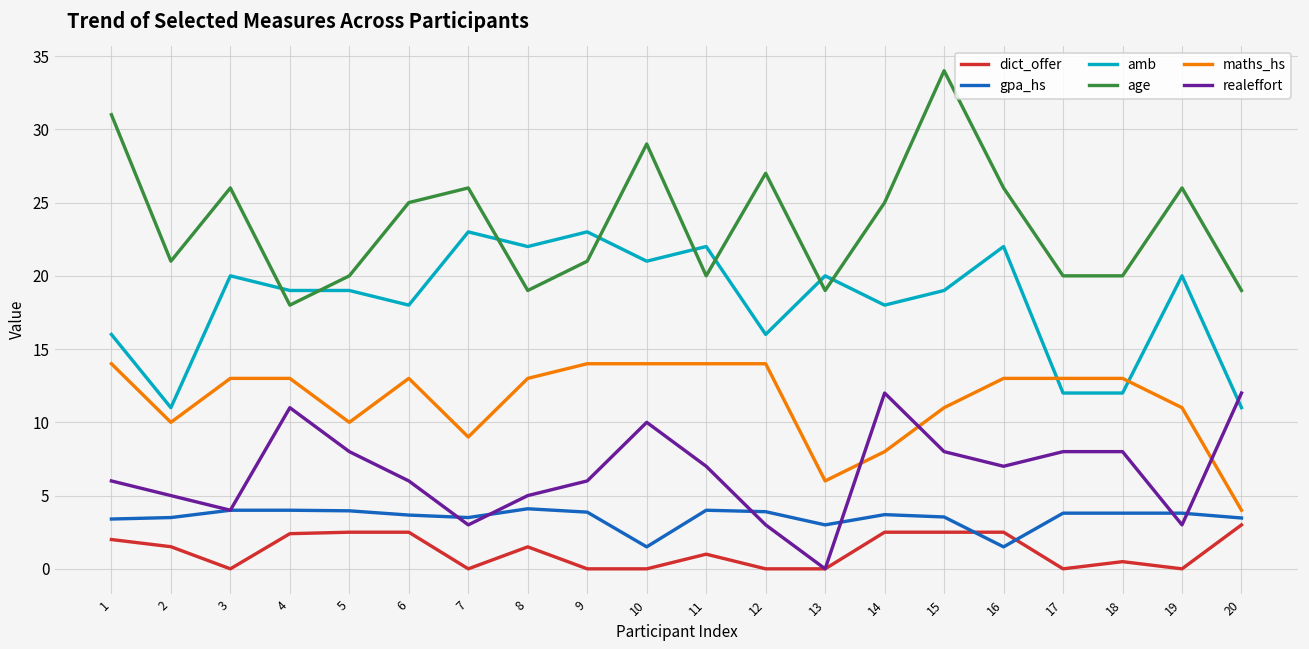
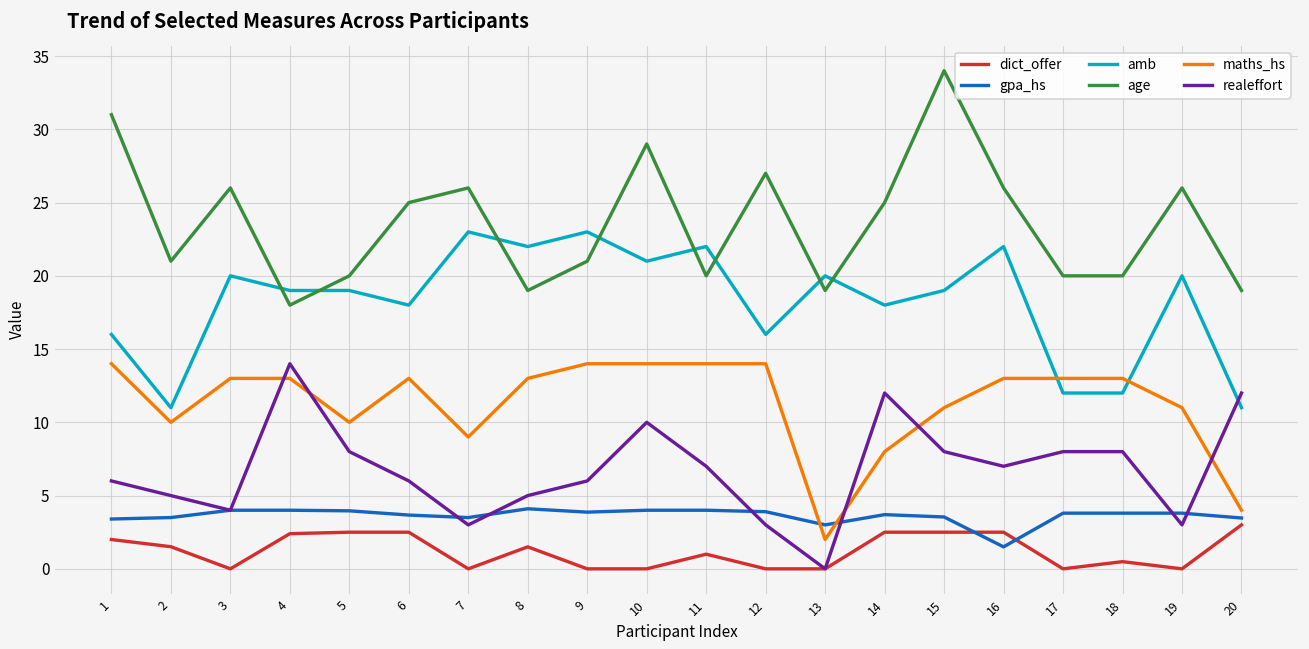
  {
    "dict_offer": {
      "1": 2.0,
      "2": 1.5,
      "3": 0.0,
      "4": 2.4,
      "5": 2.5,
      "6": 2.5,
      "7": 0.0,
      "8": 1.5,
      "9": 0.0,
      "10": 0.0,
      "11": 1.0,
      "12": 0.0,
      "14": 2.5,
      "15": 2.5,
      "16": 2.5,
      "17": 0.0,
      "18": 0.5,
      "19": 0.0,
      "20": 3.0
    },
    "gpa_hs": {
      "1": 3.4,
      "2": 3.5,
      "4": 4.0,
      "5": 4.0,
      "6": 3.7,
      "7": 3.5,
      "8": 4.1,
      "9": 3.9,
-     "10": 1.5,
+     "10": 4.0,
      "11": 4.0,
      "12": 3.9,
      "13": 3.0,
      "14": 3.7,
      "15": 3.5,
      "16": 1.5,
      "17": 3.8,
      "18": 3.8,
      "19": 3.8,
      "20": 3.5
    },
    "amb": {
      "1": 16.0,
      "2": 11.0,
      "3": 20.0,
      "4": 19.0,
      "5": 19.0,
      "6": 18.0,
      "7": 23.0,
      "8": 22.0,
      "9": 23.0,
      "10": 21.0,
      "11": 22.0,
      "12": 16.0,
      "13": 20.0,
      "14": 18.0,
      "15": 19.0,
      "16": 22.0,
      "17": 12.0,
      "18": 12.0,
      "19": 20.0,
      "20": 11.0
    },
    "age": {
      "1": 31.0,
      "2": 21.0,
      "3": 26.0,
      "4": 18.0,
      "5": 20.0,
      "6": 25.0,
      "7": 26.0,
      "8": 19.0,
      "9": 21.0,
      "10": 29.0,
      "11": 20.0,
      "12": 27.0,
      "13": 19.0,
      "14": 25.0,
      "15": 34.0,
      "16": 26.0,
      "17": 20.0,
      "18": 20.0,
      "19": 26.0,
      "20": 19.0
    },
    "maths_hs": {
      "1": 14,
      "2": 10,
      "3": 13,
      "4": 13,
      "5": 10,
      "6": 13,
      "7": 9,
      "8": 13,
      "9": 14,
      "10": 14,
      "11": 14,
      "12": 14,
-     "13": 6,
+     "13": 2,
      "14": 8,
      "15": 11,
      "16": 13,
      "17": 13,
      "18": 13,
      "19": 11,
      "20": 4
    },
    "realeffort": {
      "1": 6,
      "2": 5,
-     "4": 11,
+     "4": 14,
      "5": 8,
      "6": 6,
      "7": 3,
      "8": 5,
      "9": 6,
      "10": 10,
      "11": 7,
      "12": 3,
      "14": 12,
      "15": 8,
      "16": 7,
      "17": 8,
      "18": 8,
      "19": 3,
      "20": 12
    }
  }
